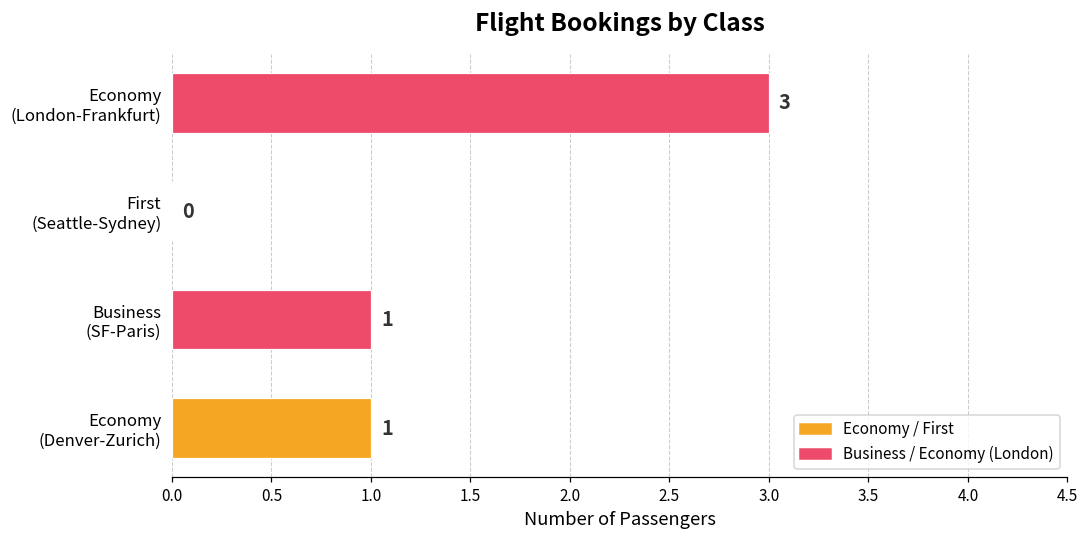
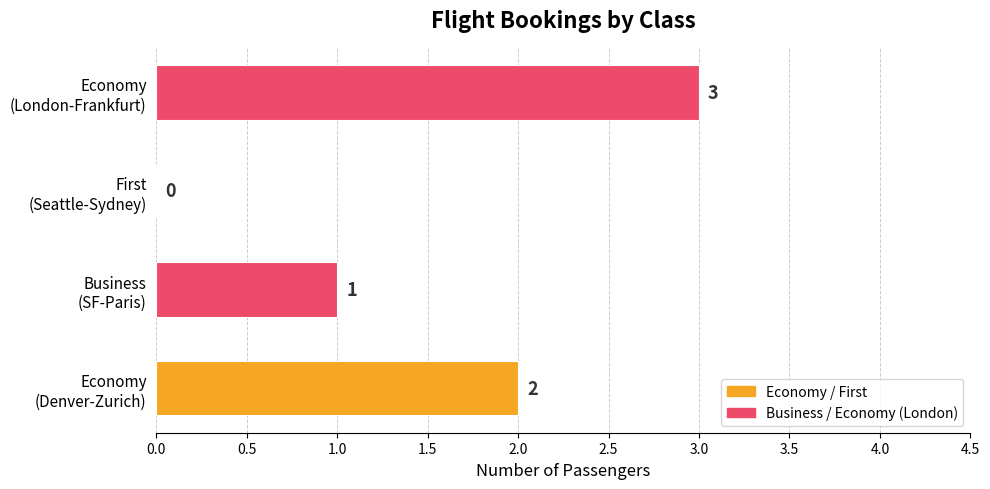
  {
    "Economy (London-Frankfurt)": 3,
    "First (Seattle-Sydney)": 0,
    "Business (SF-Paris)": 1,
-   "Economy (Denver-Zurich)": 1
+   "Economy (Denver-Zurich)": 2
  }
